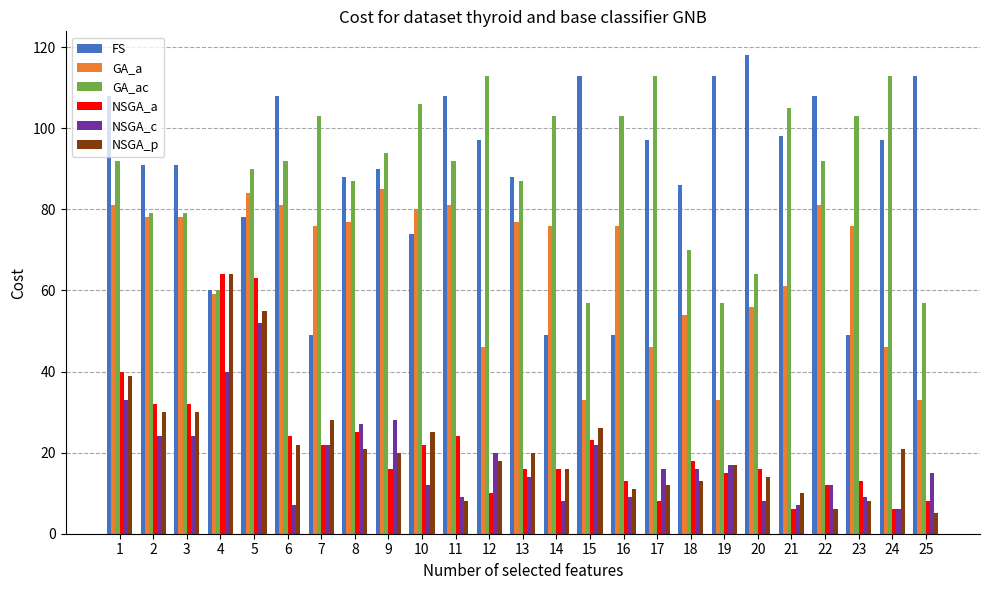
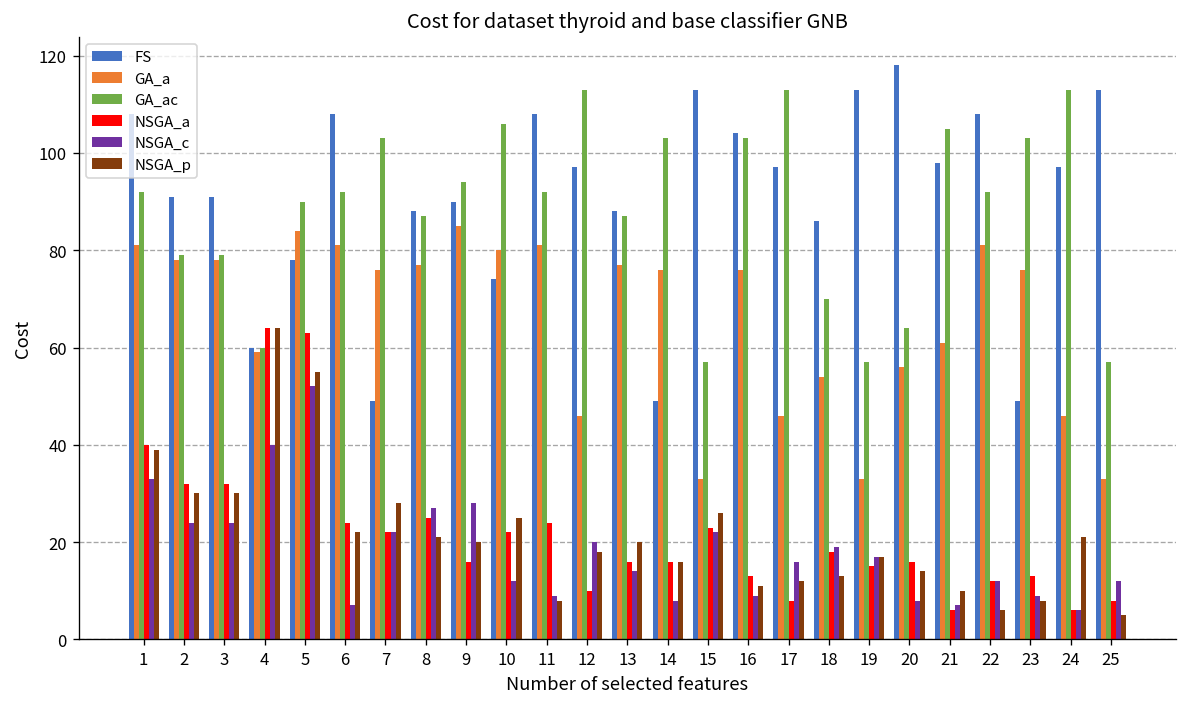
  {
    "FS": {
      "2": 91,
      "3": 91,
      "4": 60,
      "5": 78,
      "6": 108,
      "7": 49,
      "8": 88,
      "9": 90,
      "10": 74,
      "11": 108,
      "12": 97,
      "13": 88,
      "14": 49,
      "15": 113,
-     "16": 49,
+     "16": 104,
      "17": 97,
      "18": 86,
      "19": 113,
      "20": 118,
      "21": 98,
      "22": 108,
      "23": 49,
      "24": 97,
      "25": 113
    },
    "GA_a": {
      "1": 81,
      "2": 78,
      "3": 78,
      "4": 59,
      "5": 84,
      "6": 81,
      "7": 76,
      "8": 77,
      "9": 85,
      "10": 80,
      "11": 81,
      "12": 46,
      "13": 77,
      "14": 76,
      "15": 33,
      "16": 76,
      "17": 46,
      "18": 54,
      "19": 33,
      "20": 56,
      "21": 61,
      "22": 81,
      "23": 76,
      "24": 46,
      "25": 33
    },
    "GA_ac": {
      "1": 92,
      "2": 79,
      "3": 79,
      "4": 60,
      "5": 90,
      "6": 92,
      "7": 103,
      "8": 87,
      "9": 94,
      "10": 106,
      "11": 92,
      "12": 113,
      "13": 87,
      "14": 103,
      "15": 57,
      "16": 103,
      "17": 113,
      "18": 70,
      "19": 57,
      "20": 64,
      "21": 105,
      "22": 92,
      "23": 103,
      "24": 113,
      "25": 57
    },
    "NSGA_a": {
      "1": 40,
      "2": 32,
      "3": 32,
      "4": 64,
      "5": 63,
      "6": 24,
      "7": 22,
      "8": 25,
      "9": 16,
      "10": 22,
      "11": 24,
      "12": 10,
      "13": 16,
      "14": 16,
      "15": 23,
      "16": 13,
      "17": 8,
      "18": 18,
      "19": 15,
      "20": 16,
      "21": 6,
      "22": 12,
      "23": 13,
      "24": 6,
      "25": 8
    },
    "NSGA_c": {
      "1": 33,
      "2": 24,
      "3": 24,
      "4": 40,
      "5": 52,
      "6": 7,
      "7": 22,
      "8": 27,
      "9": 28,
      "10": 12,
      "11": 9,
      "12": 20,
      "13": 14,
      "14": 8,
      "15": 22,
      "16": 9,
      "17": 16,
-     "18": 16,
+     "18": 19,
      "19": 17,
      "20": 8,
      "21": 7,
      "22": 12,
      "23": 9,
      "24": 6,
-     "25": 15
+     "25": 12
    },
    "NSGA_p": {
      "1": 39,
      "2": 30,
      "3": 30,
      "4": 64,
      "5": 55,
      "6": 22,
      "7": 28,
      "8": 21,
      "9": 20,
      "10": 25,
      "11": 8,
      "12": 18,
      "13": 20,
      "14": 16,
      "15": 26,
      "16": 11,
      "17": 12,
      "18": 13,
      "19": 17,
      "20": 14,
      "21": 10,
      "22": 6,
      "23": 8,
      "24": 21,
      "25": 5
    }
  }
